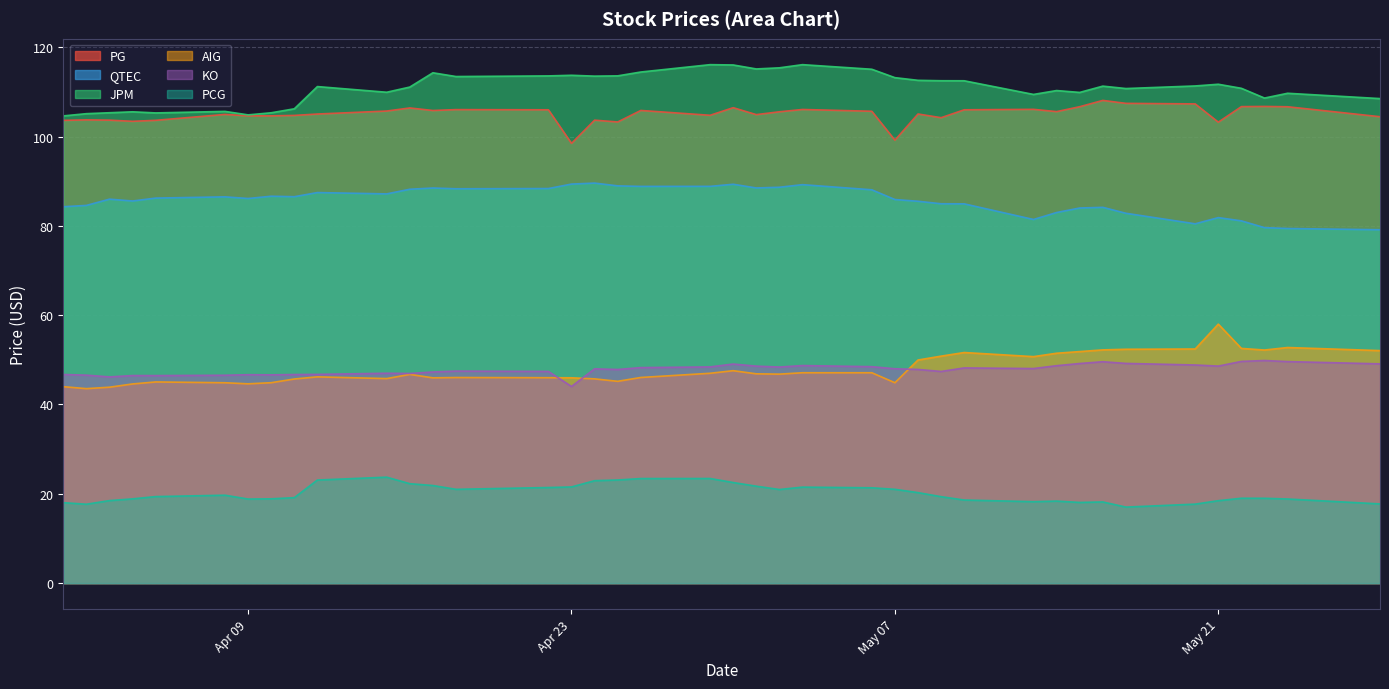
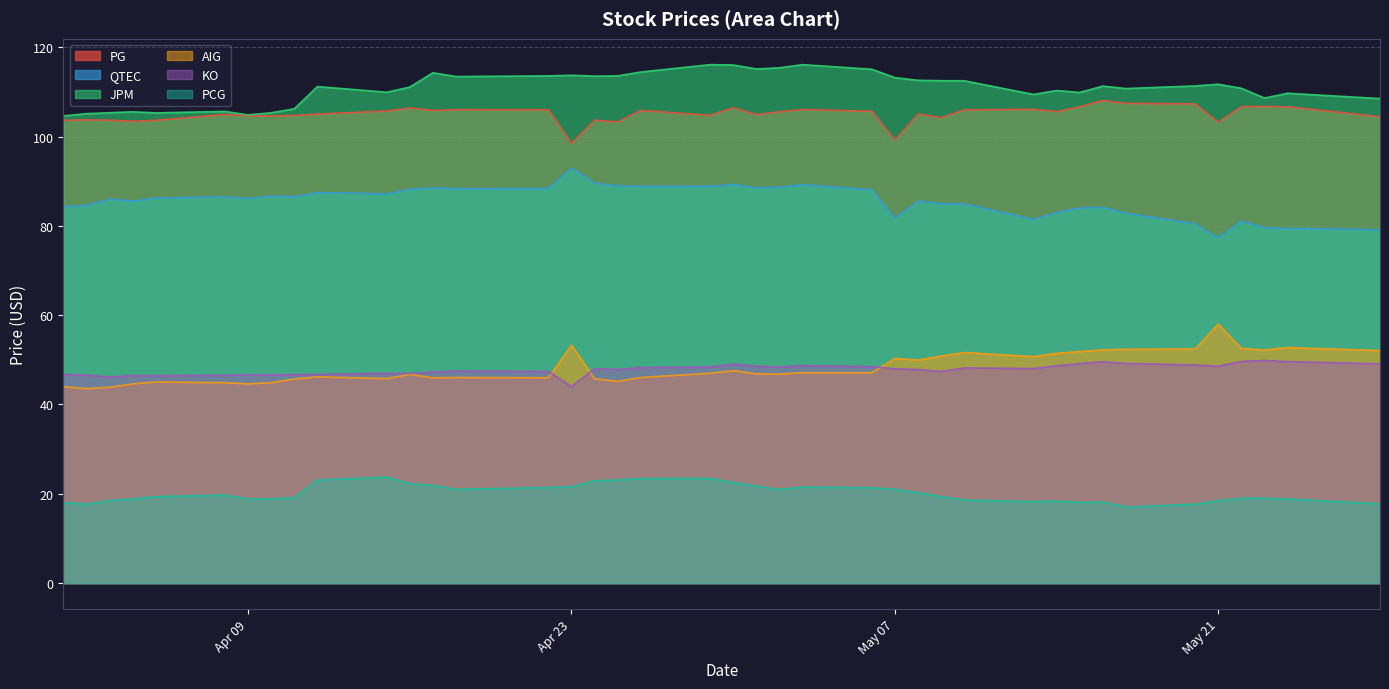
  {
    "PG": {
      "Apr 23": 98,
      "May 07": 99,
      "May 21": 103
    },
    "QTEC": {
      "Apr 09": 86,
-     "Apr 23": 89,
-     "May 07": 86,
-     "May 21": 82
+     "Apr 23": 93,
+     "May 07": 82,
+     "May 21": 77
    },
    "AIG": {
      "Apr 09": 45,
-     "Apr 23": 46,
-     "May 07": 45,
+     "Apr 23": 53,
+     "May 07": 50,
      "May 21": 58
    },
    "KO": {
      "Apr 09": 47,
      "Apr 23": 44,
      "May 07": 48,
      "May 21": 49
    }
  }
